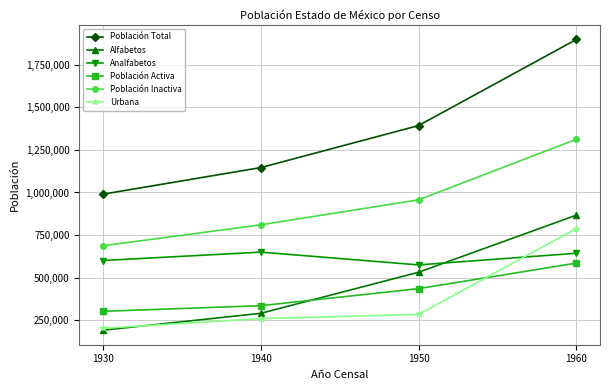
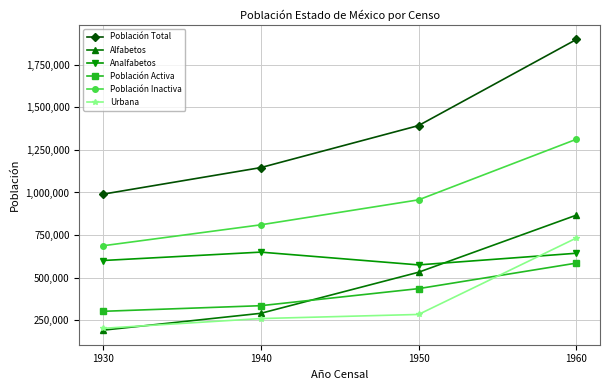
  {
    "Urbana": {
      "1940": "260,000",
      "1950": "280,000",
-     "1960": "790,000"
+     "1960": "730,000"
    }
  }
